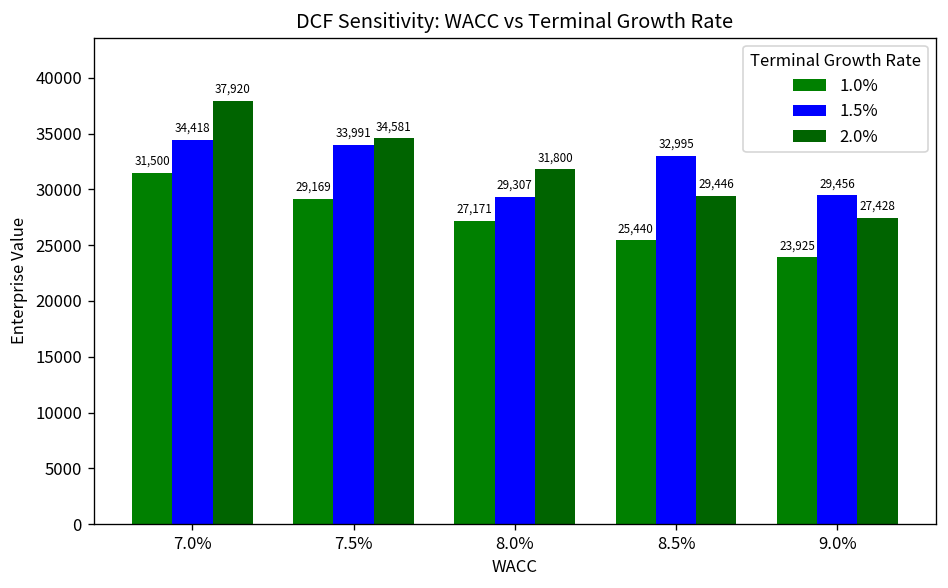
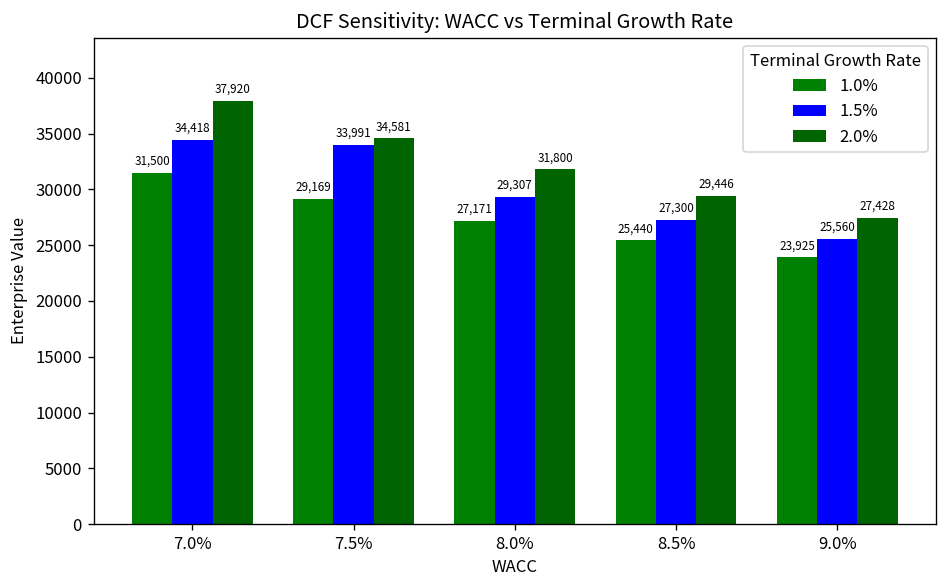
  {
    "1.5%": {
      "7.0%": "34,418",
      "7.5%": "33,991",
-     "8.5%": "32,995",
-     "9.0%": "29,456"
+     "8.5%": "27,300",
+     "9.0%": "25,560"
    }
  }
